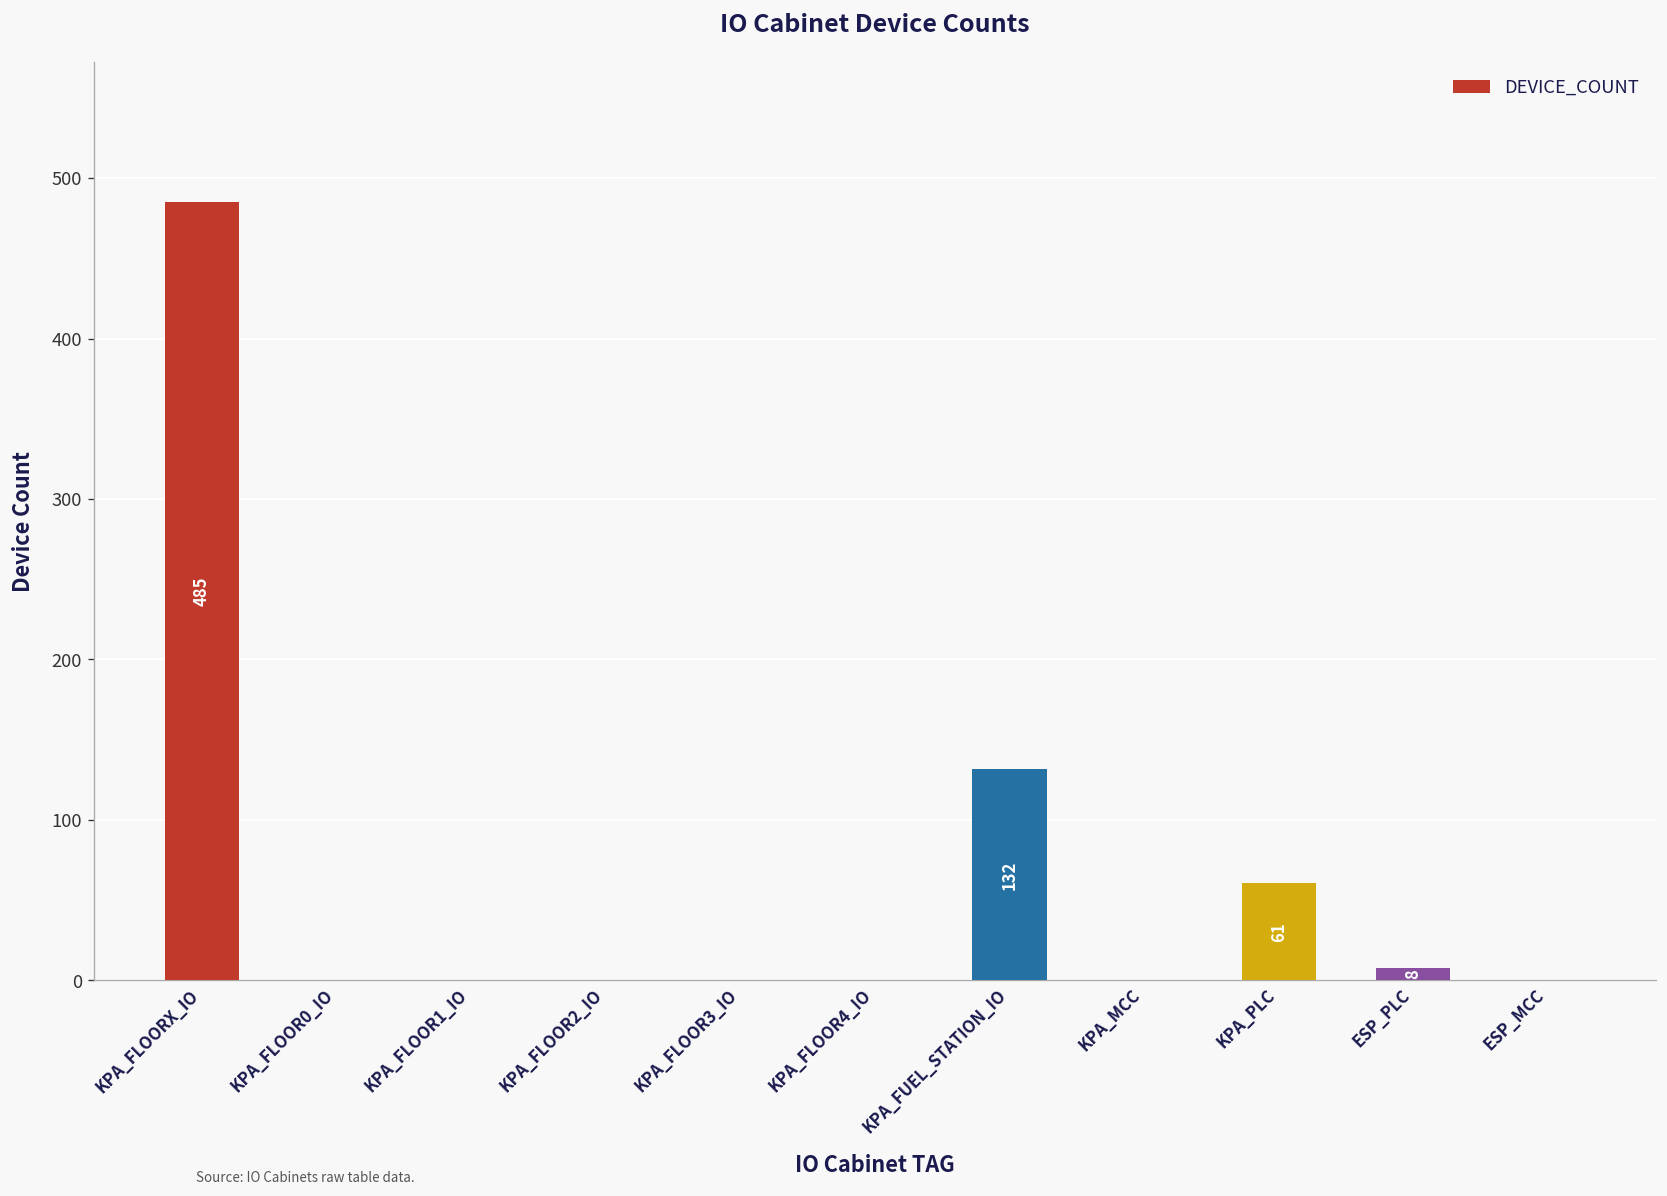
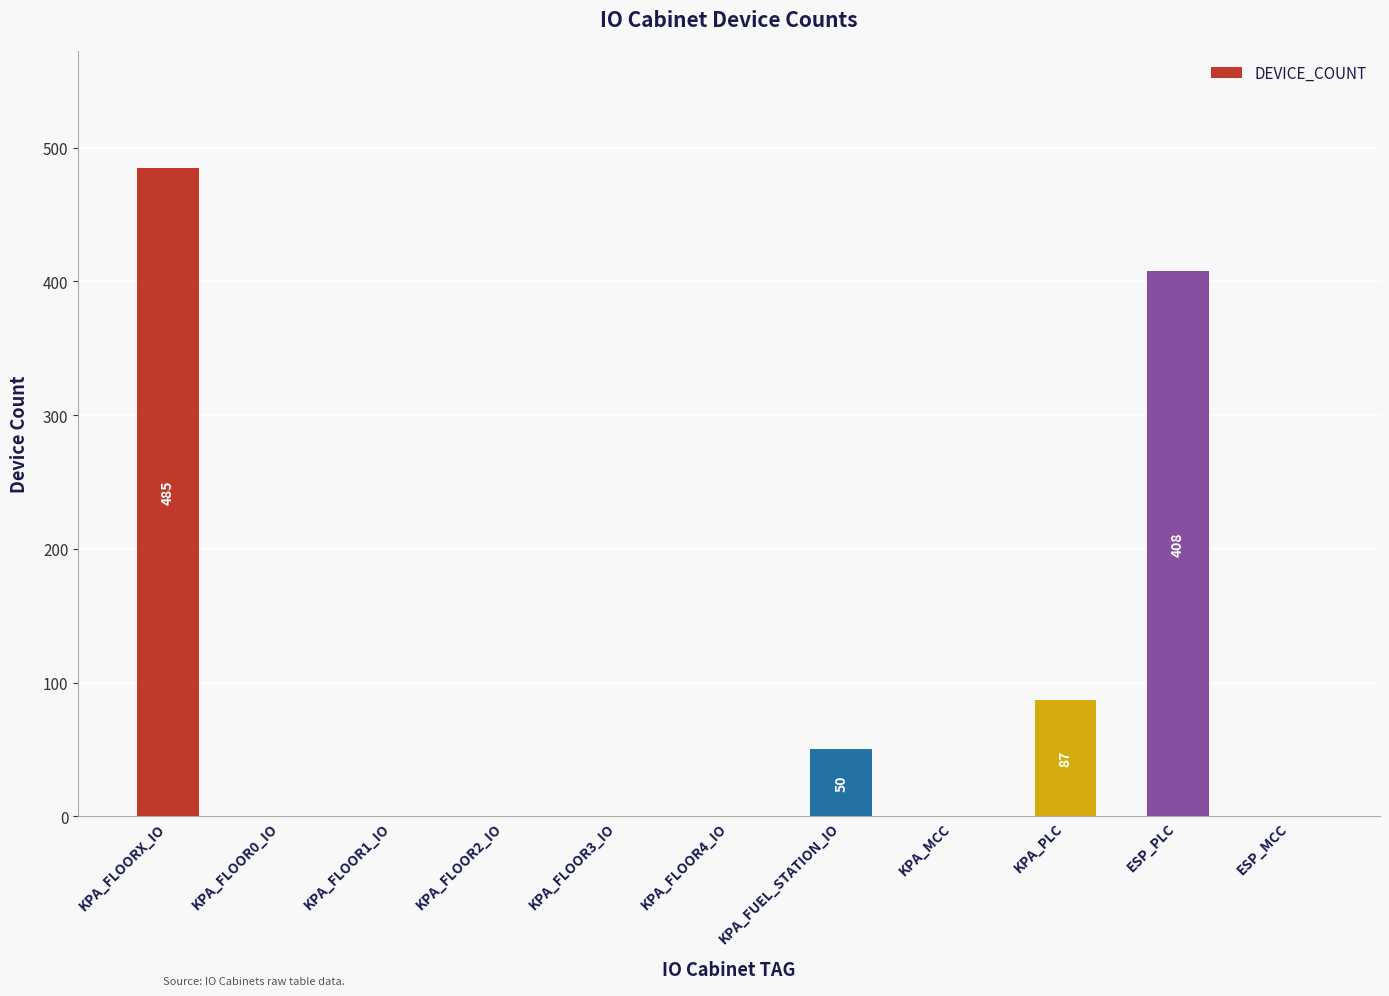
  {
    "KPA_FLOORX_IO": 485,
-   "KPA_FUEL_STATION_IO": 132,
-   "KPA_PLC": 61,
-   "ESP_PLC": 8
+   "KPA_FUEL_STATION_IO": 50,
+   "KPA_PLC": 87,
+   "ESP_PLC": 408
  }
